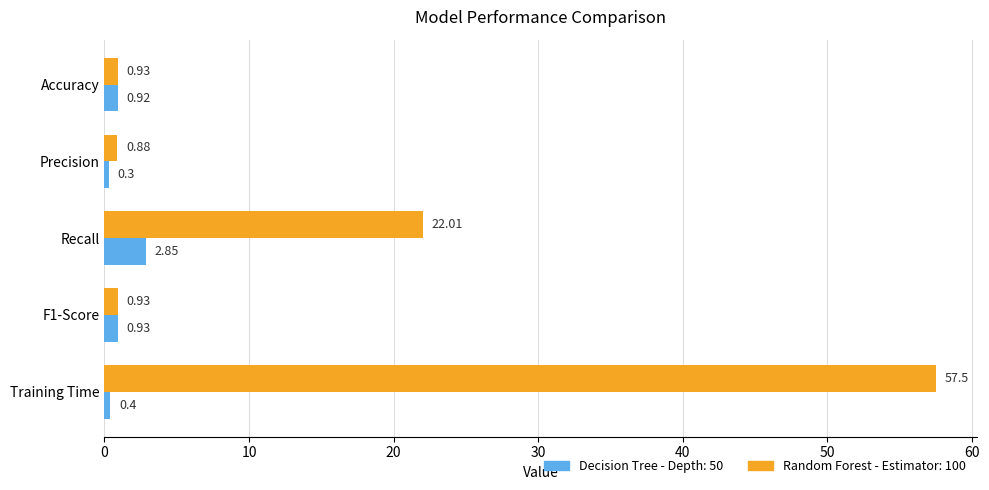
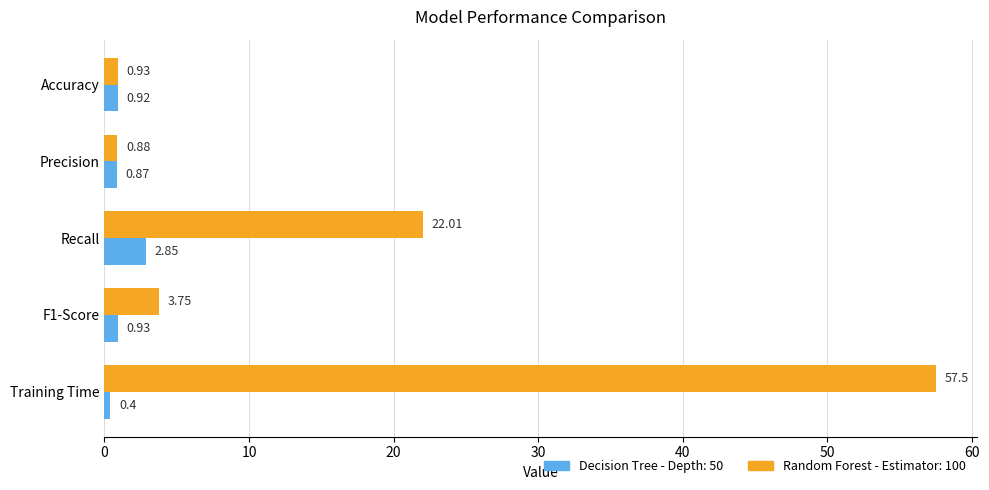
  {
    "Decision Tree - Depth: 50": {
      "Accuracy": 0.92,
-     "Precision": 0.3,
+     "Precision": 0.87,
      "Recall": 2.85,
      "F1-Score": 0.93,
      "Training Time": 0.4
    },
    "Random Forest - Estimator: 100": {
      "Accuracy": 0.93,
      "Precision": 0.88,
      "Recall": 22.01,
-     "F1-Score": 0.93,
+     "F1-Score": 3.75,
      "Training Time": 57.5
    }
  }
